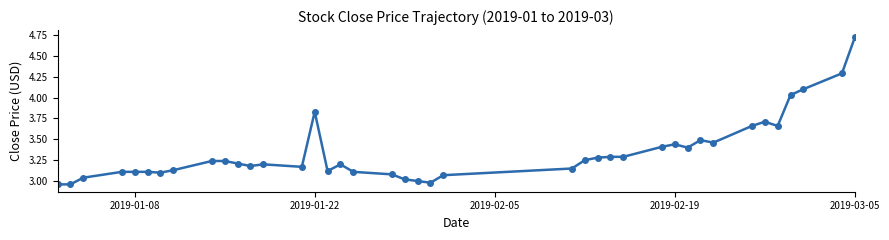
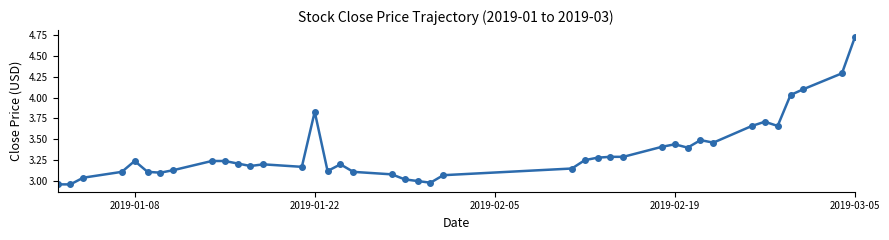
  {
-   "2019-01-08": 3.1,
+   "2019-01-08": 3.2,
    "2019-01-22": 3.8,
    "2019-02-19": 3.4,
    "2019-03-05": 4.7
  }
